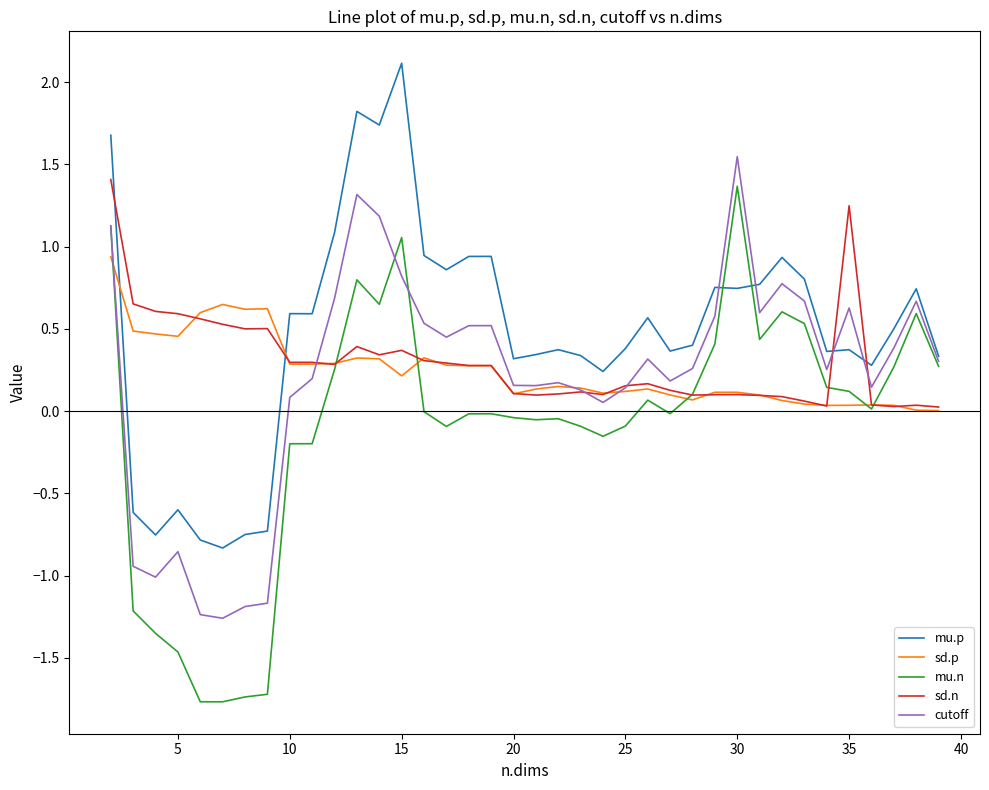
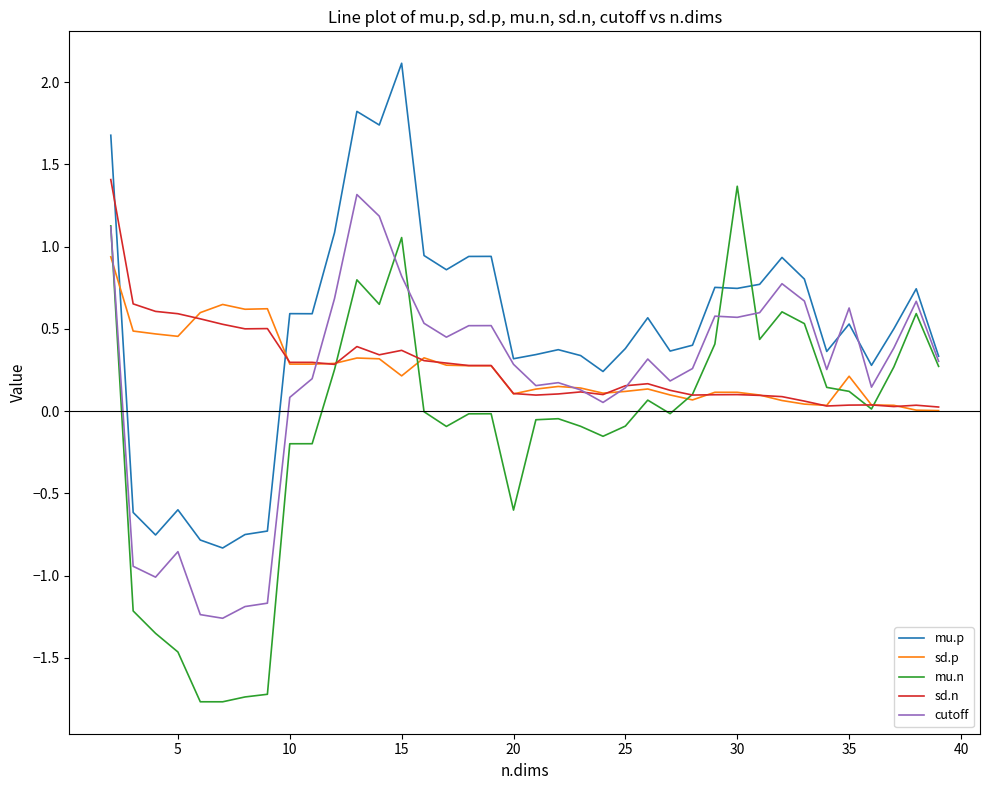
  {
    "mu.p": {
      "5": -0.60,
      "10": 0.59,
      "15": 2.11,
      "20": 0.32,
      "25": 0.38,
      "30": 0.75,
-     "35": 0.37
+     "35": 0.53
    },
    "sd.p": {
      "5": 0.45,
      "15": 0.21,
      "25": 0.12,
-     "35": 0.04
+     "35": 0.21
    },
    "mu.n": {
      "5": -1.46,
      "10": -0.20,
      "15": 1.05,
-     "20": -0.04,
+     "20": -0.60,
      "25": -0.09,
      "30": 1.37,
      "35": 0.12
    },
    "sd.n": {
      "5": 0.59,
      "15": 0.37,
-     "35": 1.25
+     "35": 0.04
    },
    "cutoff": {
      "5": -0.85,
      "10": 0.08,
      "15": 0.82,
-     "20": 0.16,
-     "30": 1.55,
+     "20": 0.28,
+     "30": 0.57,
      "35": 0.63
    }
  }
